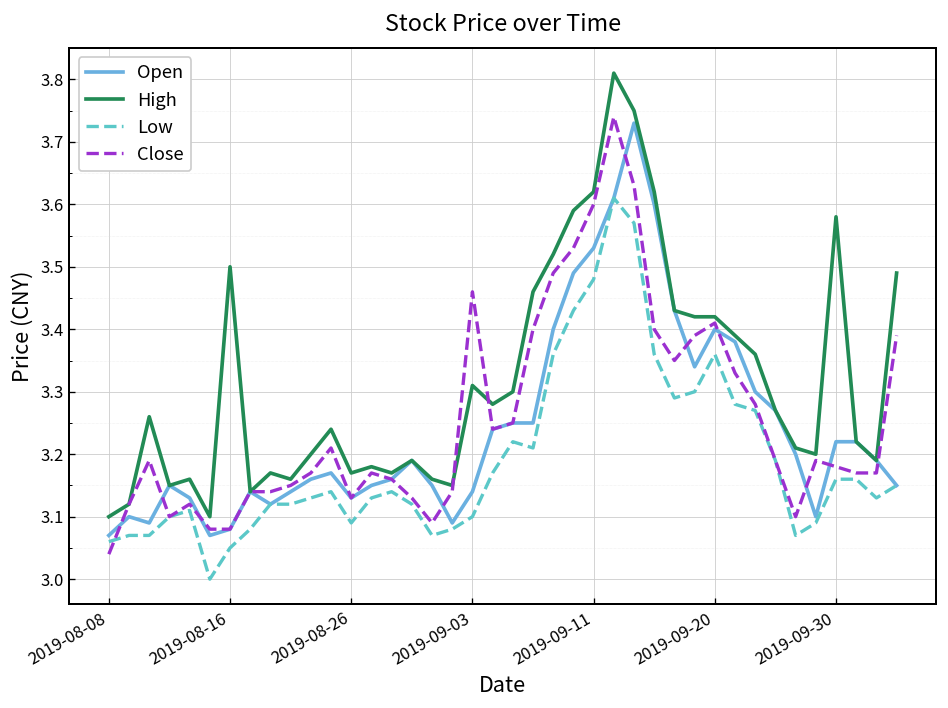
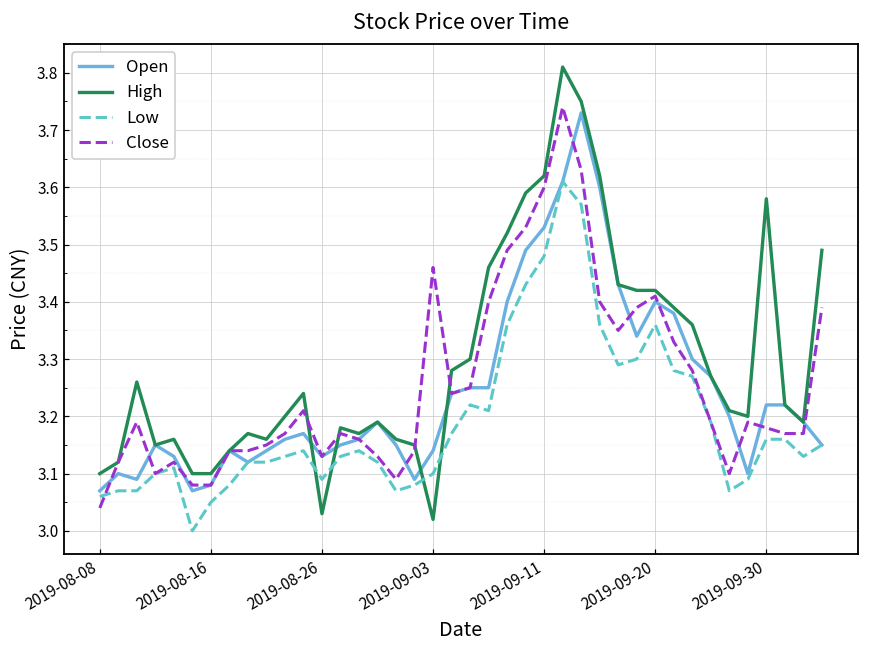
  {
    "High": {
      "2019-08-08": 3.10,
-     "2019-08-16": 3.5,
-     "2019-08-26": 3.17,
-     "2019-09-03": 3.31,
+     "2019-08-16": 3.1,
+     "2019-08-26": 3.03,
+     "2019-09-03": 3.02,
      "2019-09-11": 3.62,
      "2019-09-20": 3.42,
      "2019-09-30": 3.58
    },
    "Close": {
      "2019-08-08": 3.04,
      "2019-09-03": 3.46,
      "2019-09-11": 3.60,
      "2019-09-20": 3.41,
      "2019-09-30": 3.18
    }
  }
